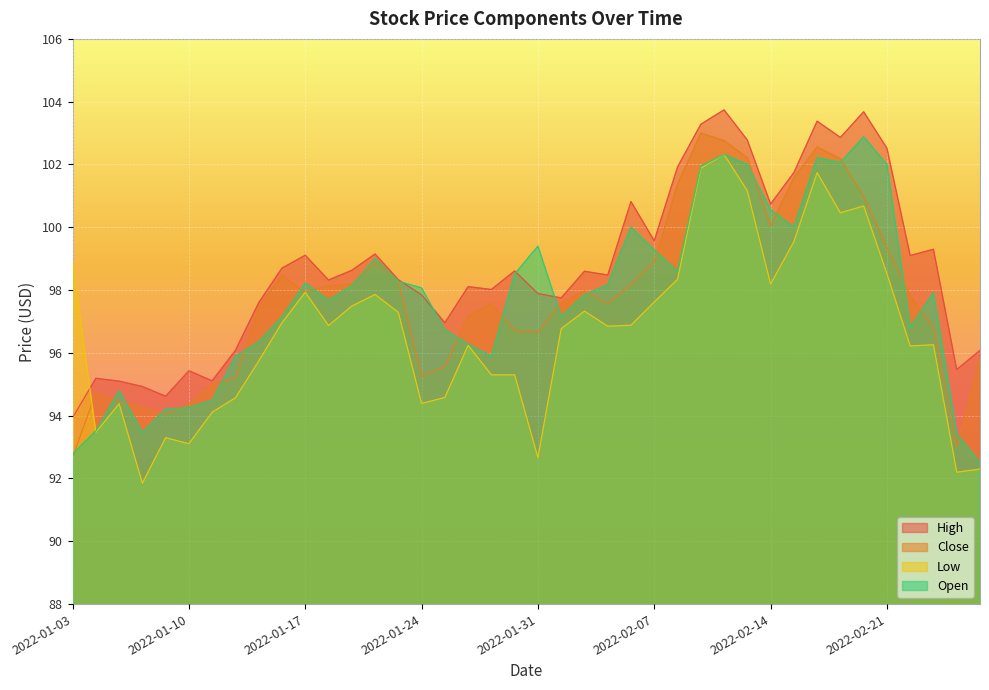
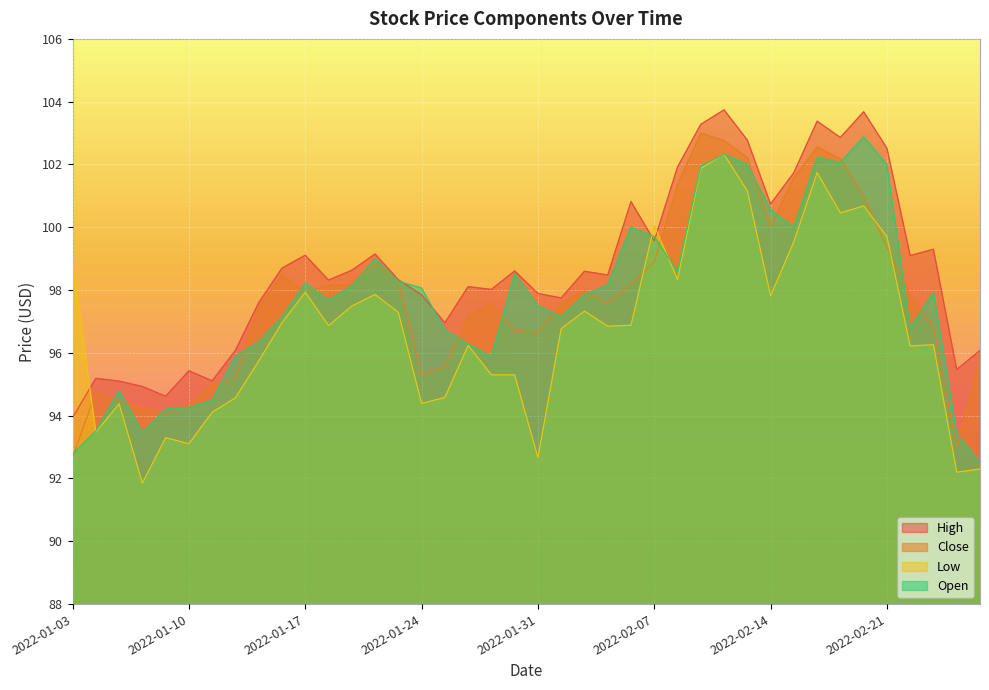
  {
    "Low": {
      "2022-01-03": 98.9,
      "2022-01-10": 93.1,
      "2022-01-24": 94.4,
      "2022-01-31": 92.7,
-     "2022-02-07": 97.6,
-     "2022-02-14": 98.2,
-     "2022-02-21": 98.5
+     "2022-02-07": 100.1,
+     "2022-02-14": 97.8,
+     "2022-02-21": 99.7
    },
    "Open": {
      "2022-01-03": 92.8,
      "2022-01-10": 94.3,
      "2022-01-17": 98.2,
      "2022-01-24": 98.1,
-     "2022-01-31": 99.4,
-     "2022-02-07": 99.3,
+     "2022-01-31": 97.5,
+     "2022-02-07": 99.7,
      "2022-02-14": 100.6,
      "2022-02-21": 102.0
    }
  }
